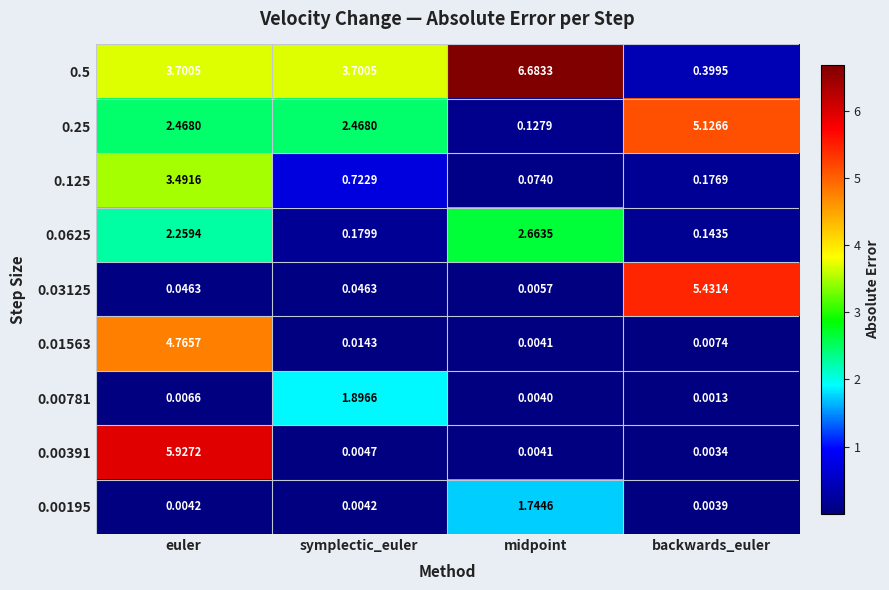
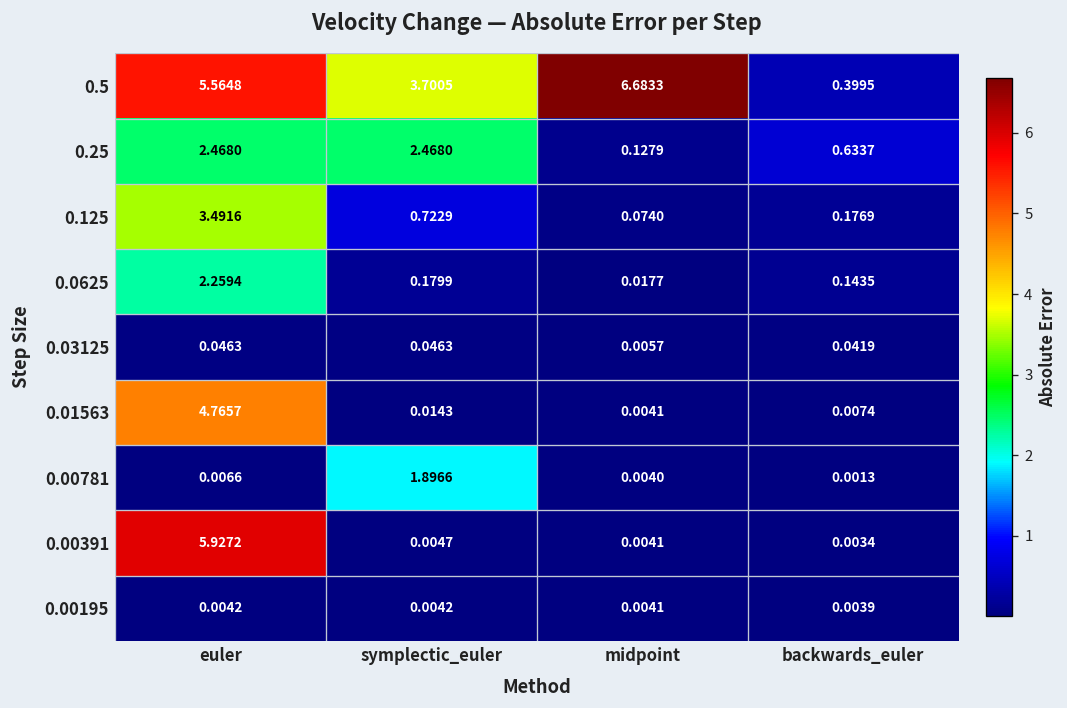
  {
    "0.5": {
-     "euler": 3.7005,
+     "euler": 5.5648,
      "symplectic_euler": 3.7005,
      "midpoint": 6.6833,
      "backwards_euler": 0.3995
    },
    "0.25": {
      "euler": 2.4680,
      "symplectic_euler": 2.4680,
      "midpoint": 0.1279,
-     "backwards_euler": 5.1266
+     "backwards_euler": 0.6337
    },
    "0.125": {
      "euler": 3.4916,
      "symplectic_euler": 0.7229,
      "midpoint": 0.0740,
      "backwards_euler": 0.1769
    },
    "0.0625": {
      "euler": 2.2594,
      "symplectic_euler": 0.1799,
-     "midpoint": 2.6635,
+     "midpoint": 0.0177,
      "backwards_euler": 0.1435
    },
    "0.03125": {
      "euler": 0.0463,
      "symplectic_euler": 0.0463,
      "midpoint": 0.0057,
-     "backwards_euler": 5.4314
+     "backwards_euler": 0.0419
    },
    "0.01563": {
      "euler": 4.7657,
      "symplectic_euler": 0.0143,
      "midpoint": 0.0041,
      "backwards_euler": 0.0074
    },
    "0.00781": {
      "euler": 0.0066,
      "symplectic_euler": 1.8966,
      "midpoint": 0.0040,
      "backwards_euler": 0.0013
    },
    "0.00391": {
      "euler": 5.9272,
      "symplectic_euler": 0.0047,
      "midpoint": 0.0041,
      "backwards_euler": 0.0034
    },
    "0.00195": {
      "euler": 0.0042,
      "symplectic_euler": 0.0042,
-     "midpoint": 1.7446,
+     "midpoint": 0.0041,
      "backwards_euler": 0.0039
    }
  }
